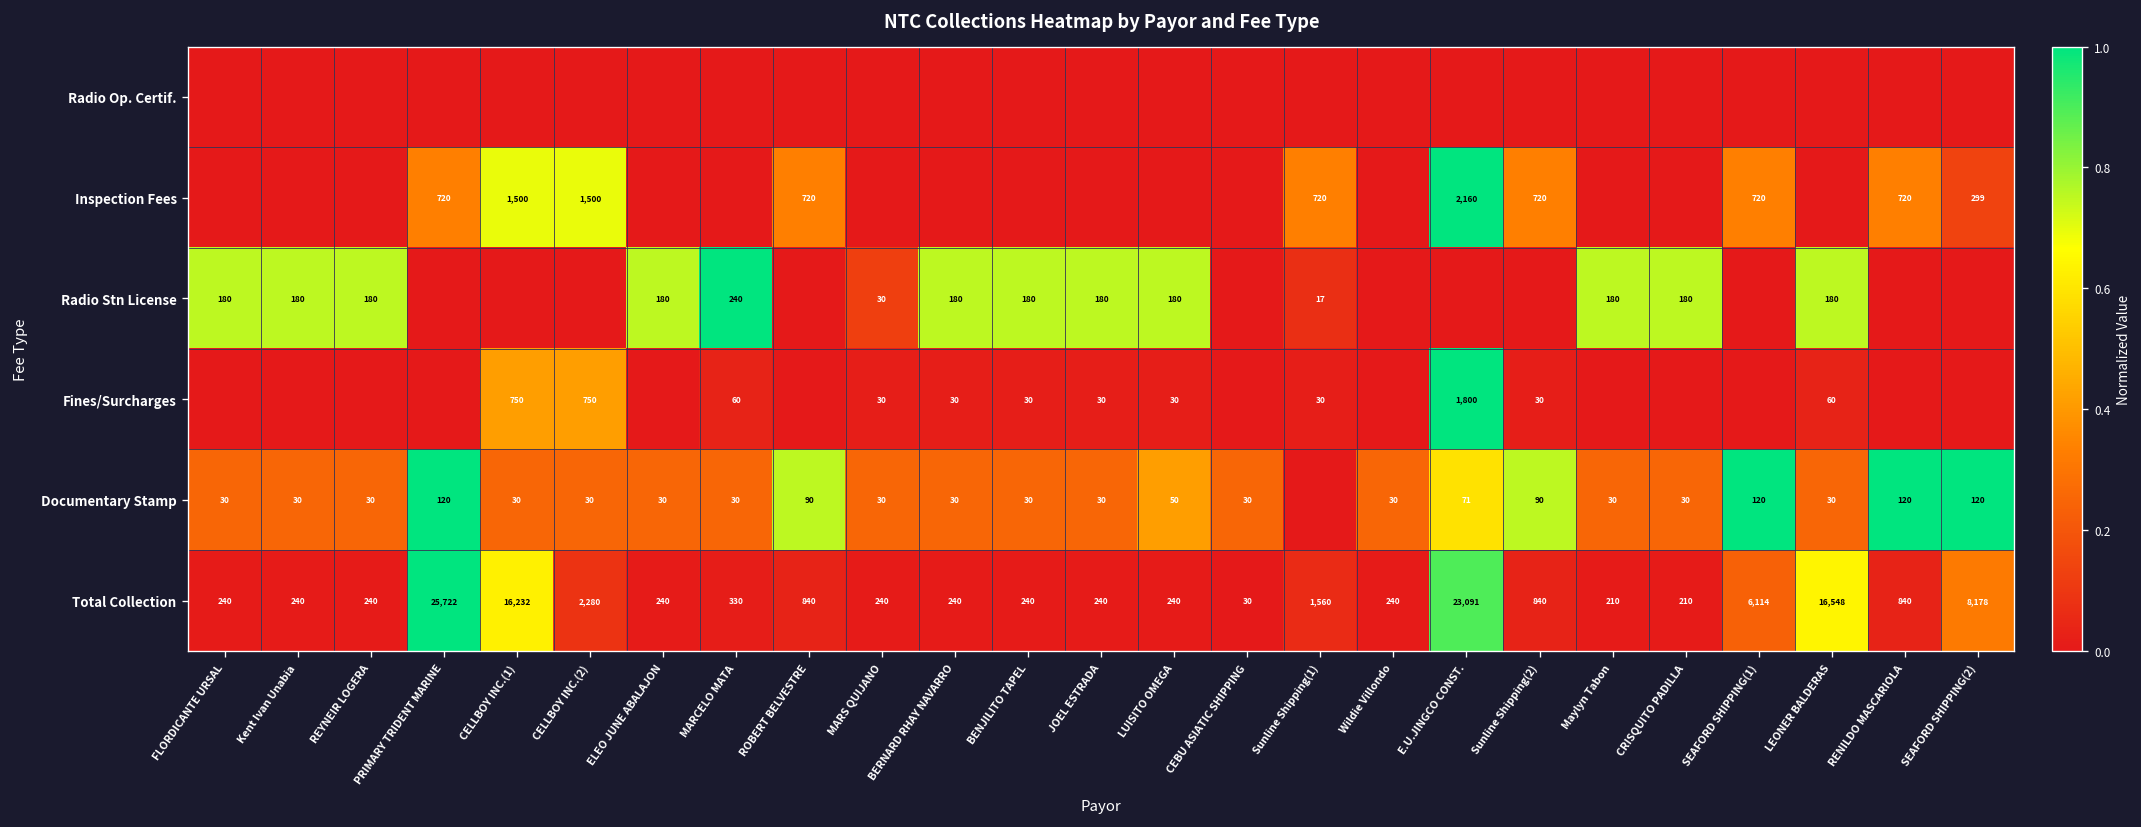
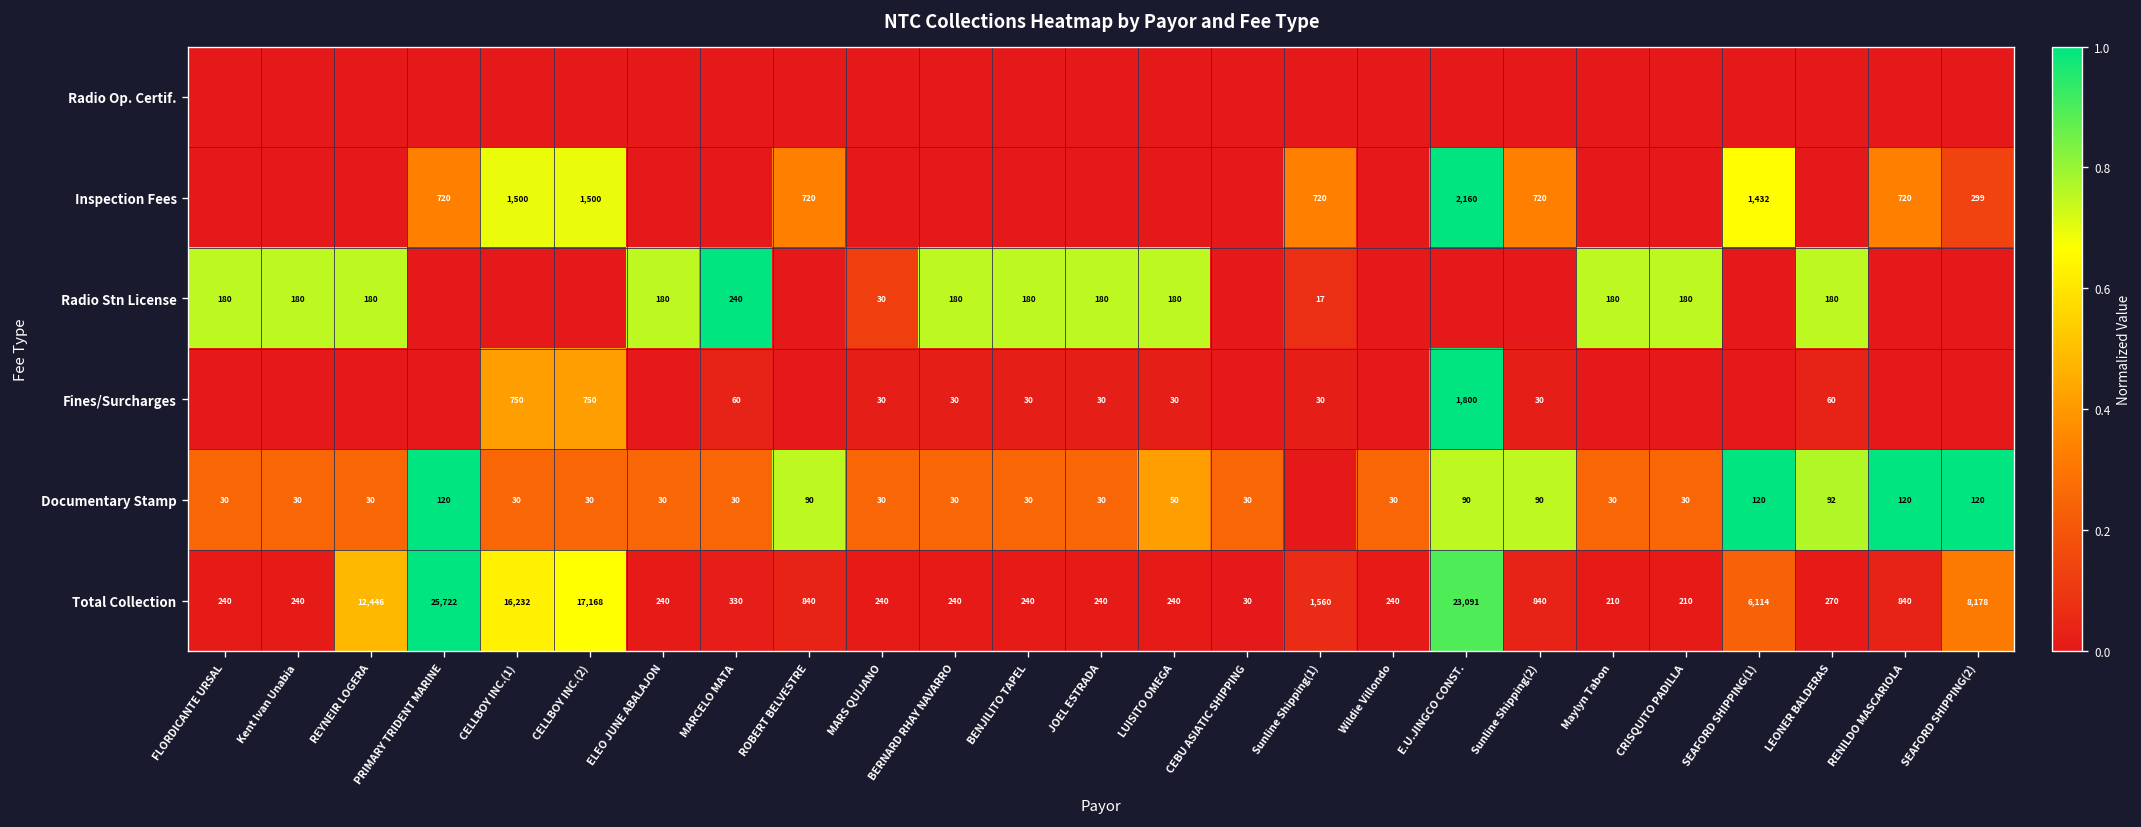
  {
    "Inspection Fees": {
      "PRIMARY TRIDENT MARINE": "720",
      "CELLBOY INC.(1)": "1,500",
      "CELLBOY INC.(2)": "1,500",
      "ROBERT BELVESTRE": "720",
      "Sunline Shipping(1)": "720",
      "E.U.JINGCO CONST.": "2,160",
      "Sunline Shipping(2)": "720",
-     "SEAFORD SHIPPING(1)": "720",
+     "SEAFORD SHIPPING(1)": "1,432",
      "RENILDO MASCARIOLA": "720",
      "SEAFORD SHIPPING(2)": "299"
    },
    "Radio Stn License": {
      "FLORDICANTE URSAL": "180",
      "Kent Ivan Unabia": "180",
      "REYNEIR LOGERA": "180",
      "ELEO JUNE ABALAJON": "180",
      "MARCELO MATA": "240",
      "MARS QUIJANO": "30",
      "BERNARD RHAY NAVARRO": "180",
      "BENJILITO TAPEL": "180",
      "JOEL ESTRADA": "180",
      "LUISITO OMEGA": "180",
      "Sunline Shipping(1)": "17",
      "Maylyn Tabon": "180",
      "CRISQUITO PADILLA": "180",
      "LEONER BALDERAS": "180"
    },
    "Fines/Surcharges": {
      "CELLBOY INC.(1)": "750",
      "CELLBOY INC.(2)": "750",
      "MARCELO MATA": "60",
      "MARS QUIJANO": "30",
      "BERNARD RHAY NAVARRO": "30",
      "BENJILITO TAPEL": "30",
      "JOEL ESTRADA": "30",
      "LUISITO OMEGA": "30",
      "Sunline Shipping(1)": "30",
      "E.U.JINGCO CONST.": "1,800",
      "Sunline Shipping(2)": "30",
      "LEONER BALDERAS": "60"
    },
    "Documentary Stamp": {
      "FLORDICANTE URSAL": "30",
      "Kent Ivan Unabia": "30",
      "REYNEIR LOGERA": "30",
      "PRIMARY TRIDENT MARINE": "120",
      "CELLBOY INC.(1)": "30",
      "CELLBOY INC.(2)": "30",
      "ELEO JUNE ABALAJON": "30",
      "MARCELO MATA": "30",
      "ROBERT BELVESTRE": "90",
      "MARS QUIJANO": "30",
      "BERNARD RHAY NAVARRO": "30",
      "BENJILITO TAPEL": "30",
      "JOEL ESTRADA": "30",
      "LUISITO OMEGA": "50",
      "CEBU ASIATIC SHIPPING": "30",
      "Wildie Villondo": "30",
-     "E.U.JINGCO CONST.": "71",
+     "E.U.JINGCO CONST.": "90",
      "Sunline Shipping(2)": "90",
      "Maylyn Tabon": "30",
      "CRISQUITO PADILLA": "30",
      "SEAFORD SHIPPING(1)": "120",
-     "LEONER BALDERAS": "30",
+     "LEONER BALDERAS": "92",
      "RENILDO MASCARIOLA": "120",
      "SEAFORD SHIPPING(2)": "120"
    },
    "Total Collection": {
      "FLORDICANTE URSAL": "240",
      "Kent Ivan Unabia": "240",
-     "REYNEIR LOGERA": "240",
+     "REYNEIR LOGERA": "12,446",
      "PRIMARY TRIDENT MARINE": "25,722",
      "CELLBOY INC.(1)": "16,232",
-     "CELLBOY INC.(2)": "2,280",
+     "CELLBOY INC.(2)": "17,168",
      "ELEO JUNE ABALAJON": "240",
      "MARCELO MATA": "330",
      "ROBERT BELVESTRE": "840",
      "MARS QUIJANO": "240",
      "BERNARD RHAY NAVARRO": "240",
      "BENJILITO TAPEL": "240",
      "JOEL ESTRADA": "240",
      "LUISITO OMEGA": "240",
      "CEBU ASIATIC SHIPPING": "30",
      "Sunline Shipping(1)": "1,560",
      "Wildie Villondo": "240",
      "E.U.JINGCO CONST.": "23,091",
      "Sunline Shipping(2)": "840",
      "Maylyn Tabon": "210",
      "CRISQUITO PADILLA": "210",
      "SEAFORD SHIPPING(1)": "6,114",
-     "LEONER BALDERAS": "16,548",
+     "LEONER BALDERAS": "270",
      "RENILDO MASCARIOLA": "840",
      "SEAFORD SHIPPING(2)": "8,178"
    }
  }
